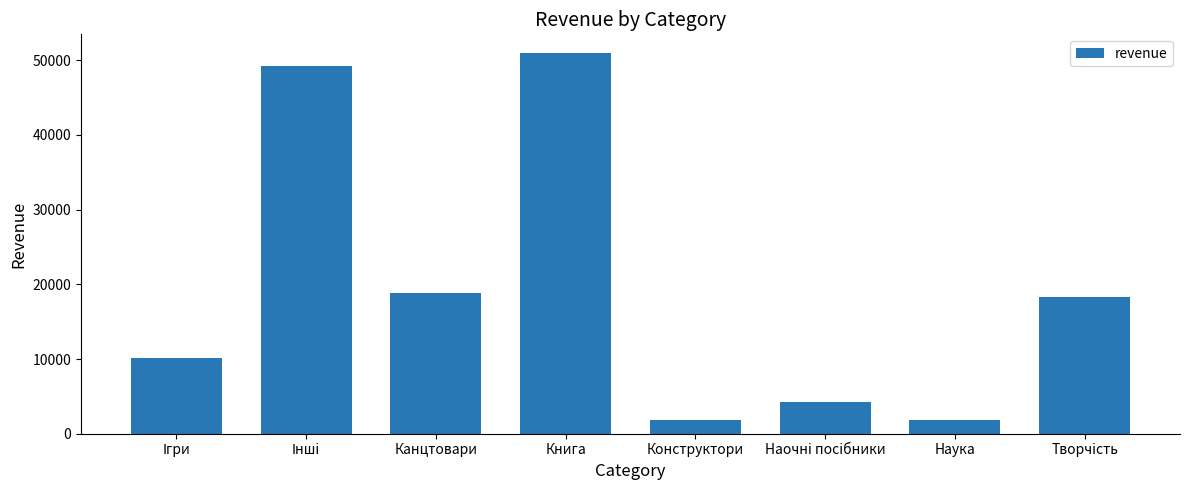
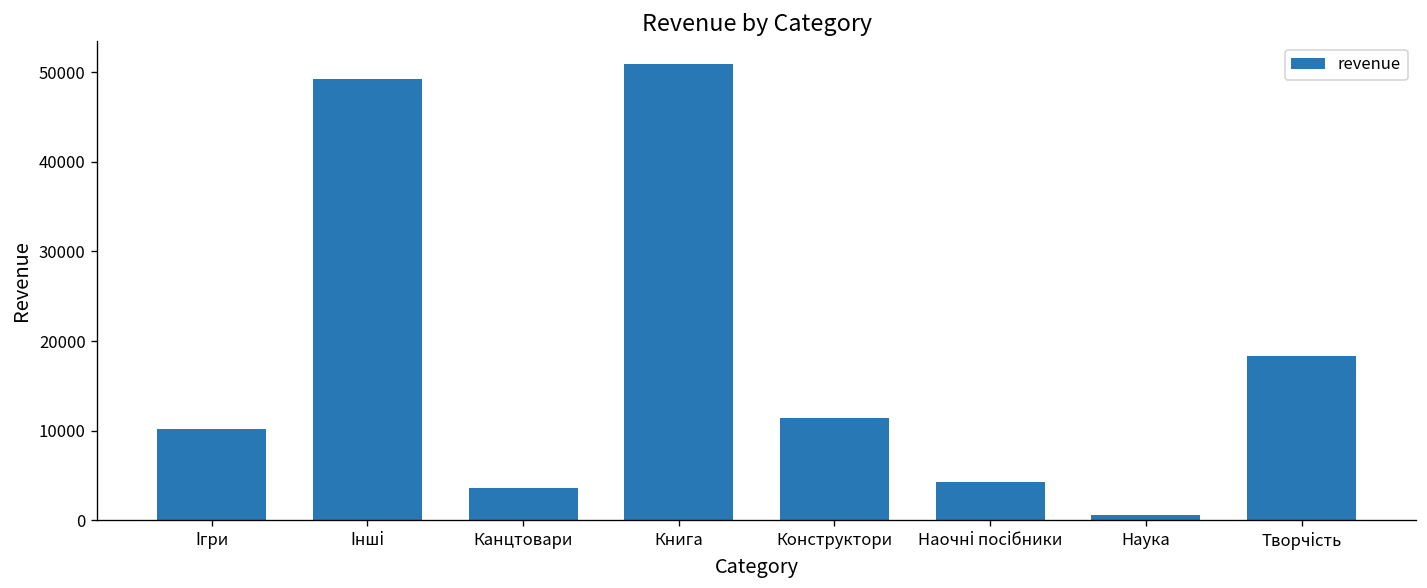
  {
    "Ігри": 10000,
    "Інші": 49000,
-   "Канцтовари": 19000,
+   "Канцтовари": 4000,
    "Книга": 51000,
-   "Конструктори": 2000,
+   "Конструктори": 11000,
    "Наочні посібники": 4000,
-   "Наука": 2000,
+   "Наука": 1000,
    "Творчість": 18000
  }
